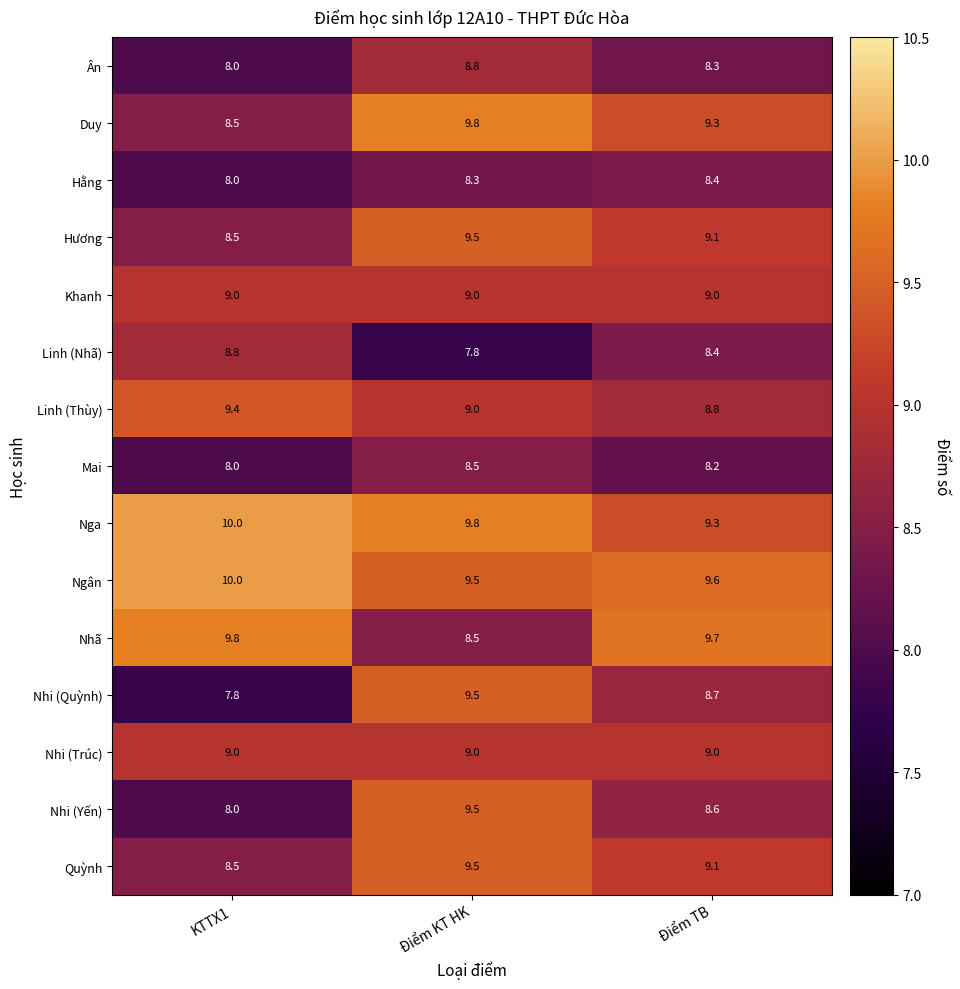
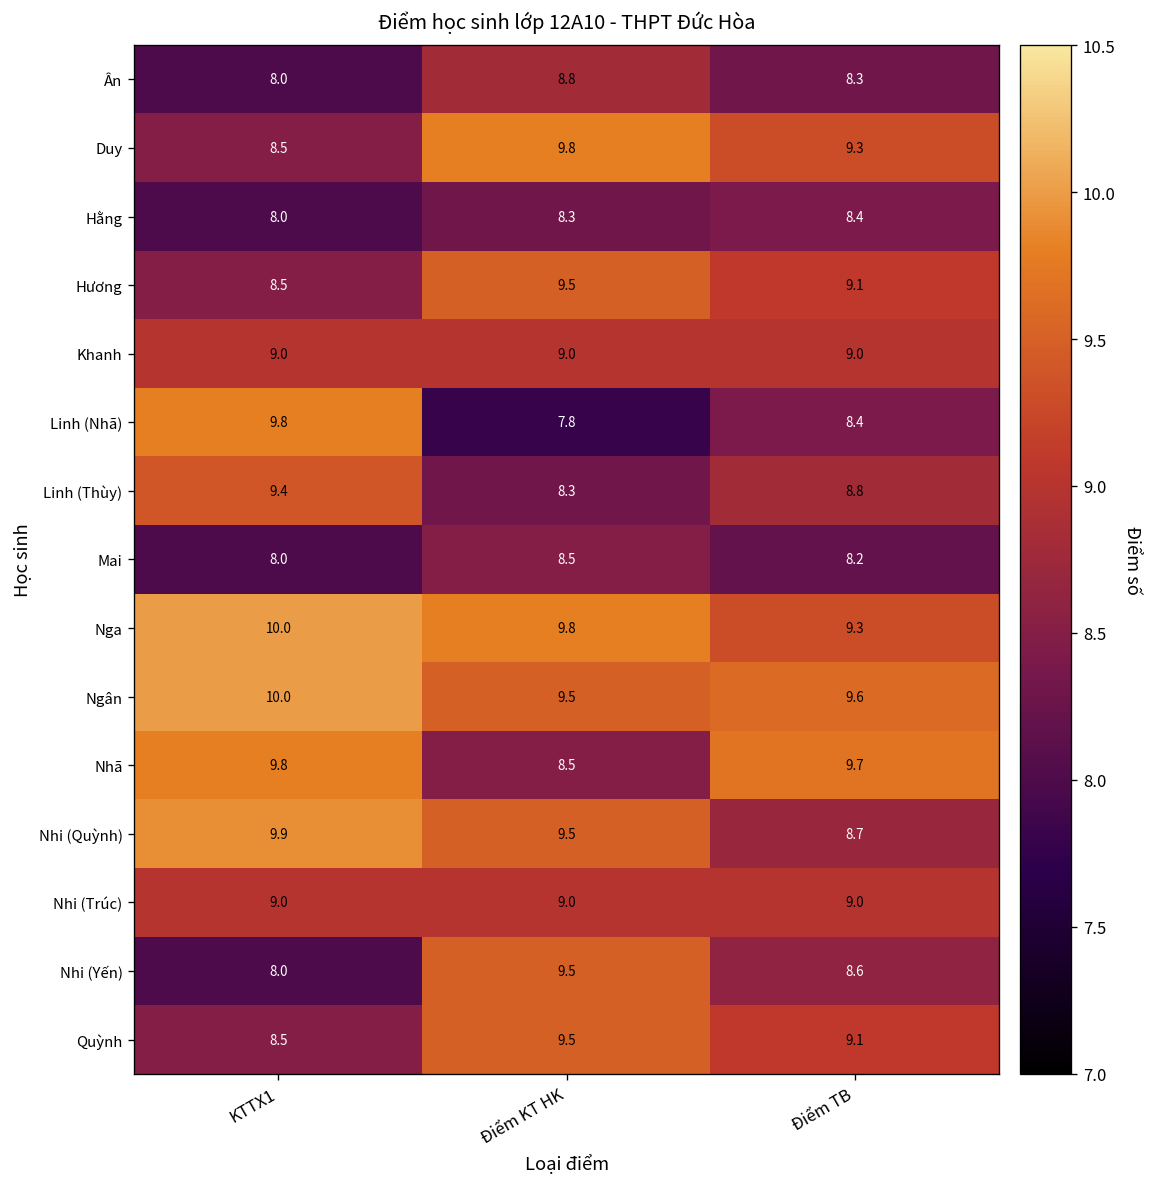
  {
    "Ân": {
      "KTTX1": 8.0,
      "Điểm KT HK": 8.8,
      "Điểm TB": 8.3
    },
    "Duy": {
      "KTTX1": 8.5,
      "Điểm KT HK": 9.8,
      "Điểm TB": 9.3
    },
    "Hằng": {
      "KTTX1": 8.0,
      "Điểm KT HK": 8.3,
      "Điểm TB": 8.4
    },
    "Hương": {
      "KTTX1": 8.5,
      "Điểm KT HK": 9.5,
      "Điểm TB": 9.1
    },
    "Khanh": {
      "KTTX1": 9.0,
      "Điểm KT HK": 9.0,
      "Điểm TB": 9.0
    },
    "Linh (Nhã)": {
-     "KTTX1": 8.8,
+     "KTTX1": 9.8,
      "Điểm KT HK": 7.8,
      "Điểm TB": 8.4
    },
    "Linh (Thùy)": {
      "KTTX1": 9.4,
-     "Điểm KT HK": 9.0,
+     "Điểm KT HK": 8.3,
      "Điểm TB": 8.8
    },
    "Mai": {
      "KTTX1": 8.0,
      "Điểm KT HK": 8.5,
      "Điểm TB": 8.2
    },
    "Nga": {
      "KTTX1": 10.0,
      "Điểm KT HK": 9.8,
      "Điểm TB": 9.3
    },
    "Ngân": {
      "KTTX1": 10.0,
      "Điểm KT HK": 9.5,
      "Điểm TB": 9.6
    },
    "Nhã": {
      "KTTX1": 9.8,
      "Điểm KT HK": 8.5,
      "Điểm TB": 9.7
    },
    "Nhi (Quỳnh)": {
-     "KTTX1": 7.8,
+     "KTTX1": 9.9,
      "Điểm KT HK": 9.5,
      "Điểm TB": 8.7
    },
    "Nhi (Trúc)": {
      "KTTX1": 9.0,
      "Điểm KT HK": 9.0,
      "Điểm TB": 9.0
    },
    "Nhi (Yến)": {
      "KTTX1": 8.0,
      "Điểm KT HK": 9.5,
      "Điểm TB": 8.6
    },
    "Quỳnh": {
      "KTTX1": 8.5,
      "Điểm KT HK": 9.5,
      "Điểm TB": 9.1
    }
  }
